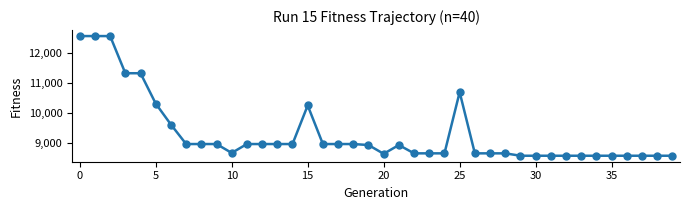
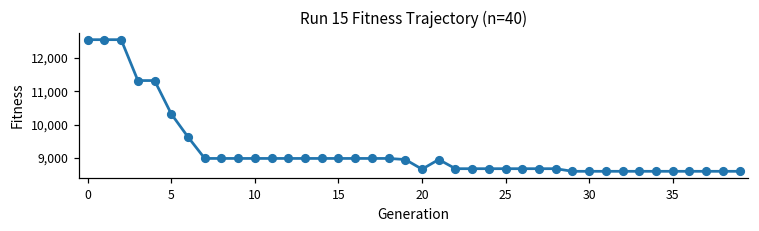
  {
    "0": "12,600",
    "5": "10,300",
-   "10": "8,700",
-   "15": "10,300",
+   "10": "9,000",
+   "15": "9,000",
    "20": "8,700",
-   "25": "10,700",
+   "25": "8,700",
    "30": "8,600",
    "35": "8,600"
  }
